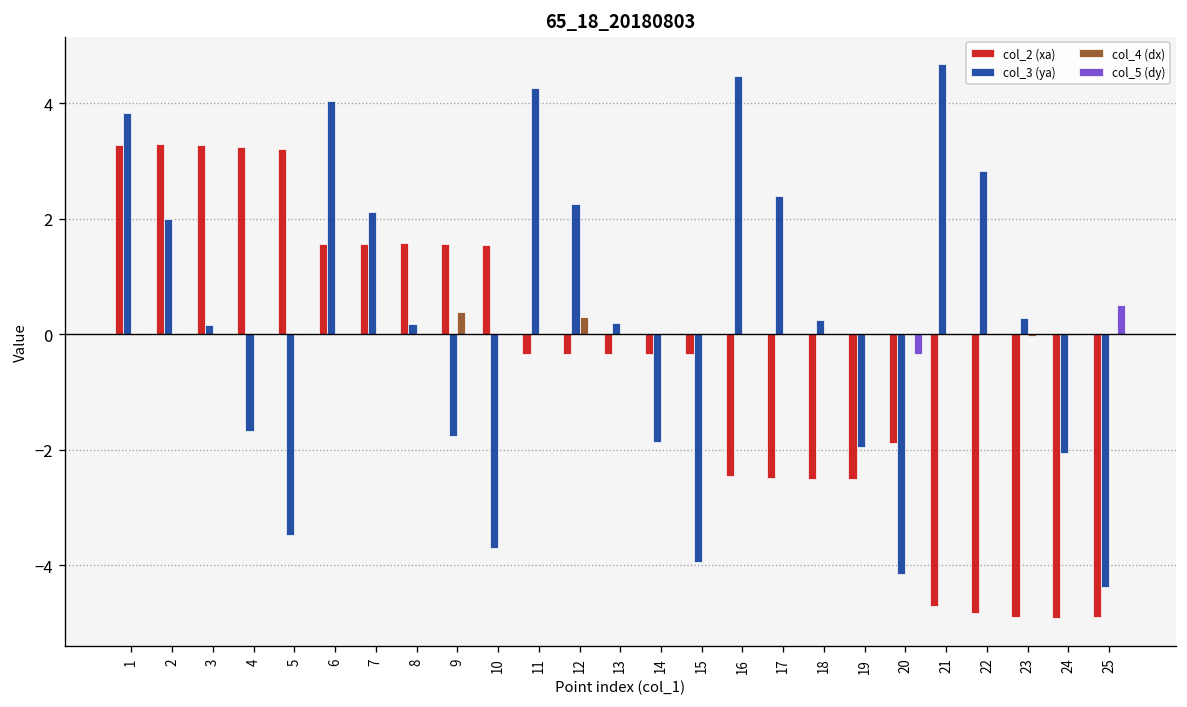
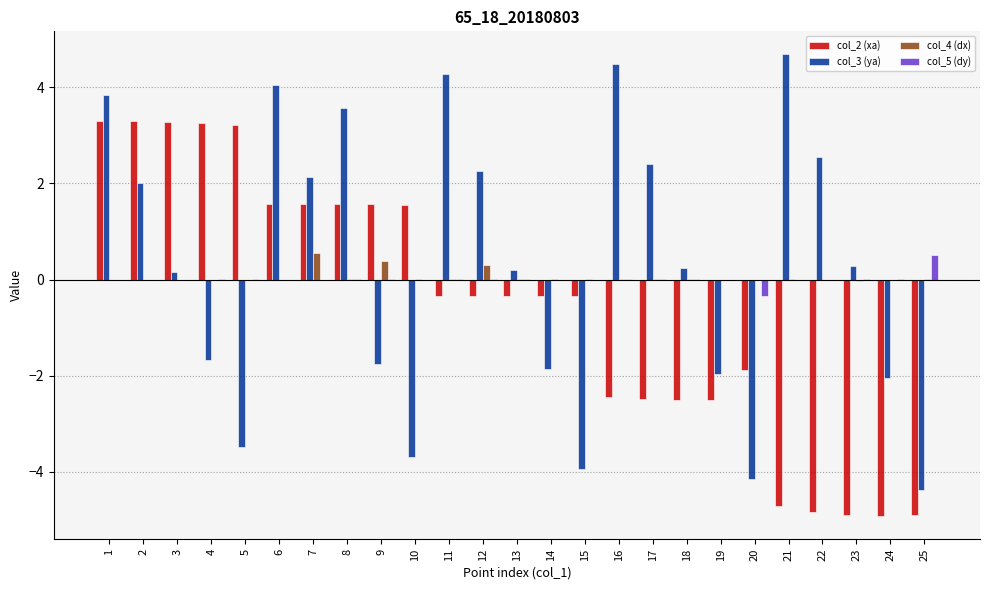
  {
    "col_2 (xa)": {
      "1": 3.3,
      "2": 3.3,
      "3": 3.3,
      "4": 3.2,
      "5": 3.2,
      "6": 1.6,
      "7": 1.6,
      "8": 1.6,
      "9": 1.6,
      "10": 1.6,
      "11": -0.3,
      "12": -0.3,
      "13": -0.3,
      "14": -0.3,
      "15": -0.3,
      "16": -2.4,
      "17": -2.5,
      "18": -2.5,
      "19": -2.5,
      "20": -1.9,
      "21": -4.7,
      "22": -4.8,
      "23": -4.9,
      "24": -4.9,
      "25": -4.9
    },
    "col_3 (ya)": {
      "1": 3.8,
      "2": 2.0,
      "3": 0.2,
      "4": -1.7,
      "5": -3.5,
      "6": 4.0,
      "7": 2.1,
-     "8": 0.2,
+     "8": 3.6,
      "9": -1.8,
      "10": -3.7,
      "11": 4.3,
      "12": 2.3,
      "13": 0.2,
      "14": -1.9,
      "15": -3.9,
      "16": 4.5,
      "17": 2.4,
      "18": 0.2,
      "19": -2.0,
      "20": -4.2,
      "21": 4.7,
-     "22": 2.8,
+     "22": 2.5,
      "23": 0.3,
      "24": -2.1,
      "25": -4.4
    },
    "col_4 (dx)": {
-     "7": 0.0,
+     "7": 0.5,
      "9": 0.4,
      "12": 0.3
    },
    "col_5 (dy)": {
      "20": -0.3,
      "25": 0.5
    }
  }
